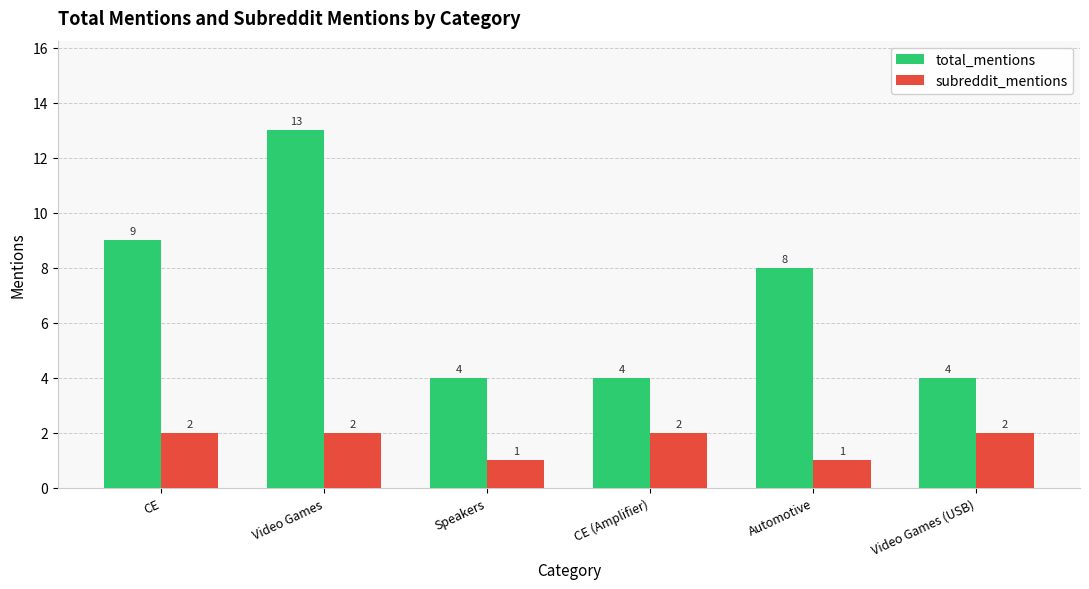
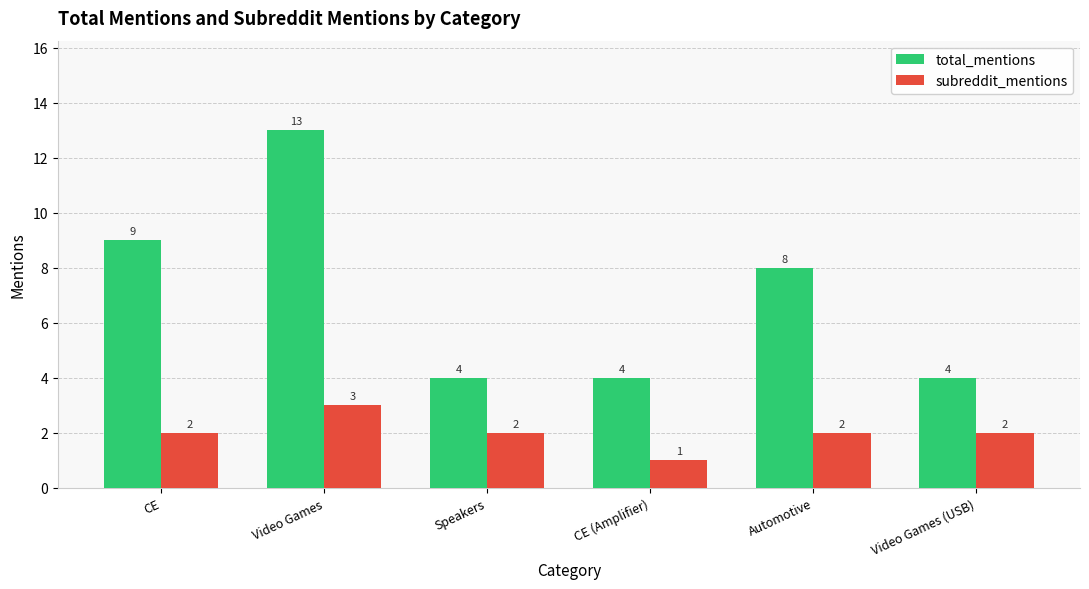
  {
    "total_mentions": {
      "CE": 9,
      "Video Games": 13,
      "Speakers": 4,
      "CE (Amplifier)": 4,
      "Automotive": 8,
      "Video Games (USB)": 4
    },
    "subreddit_mentions": {
      "CE": 2,
-     "Video Games": 2,
-     "Speakers": 1,
-     "CE (Amplifier)": 2,
-     "Automotive": 1,
+     "Video Games": 3,
+     "Speakers": 2,
+     "CE (Amplifier)": 1,
+     "Automotive": 2,
      "Video Games (USB)": 2
    }
  }
